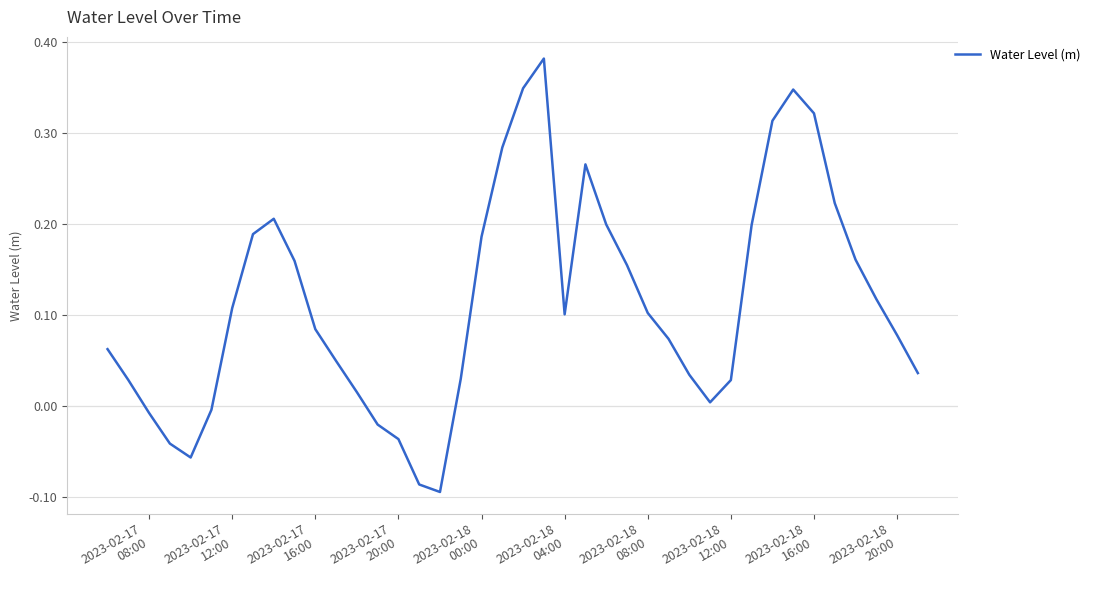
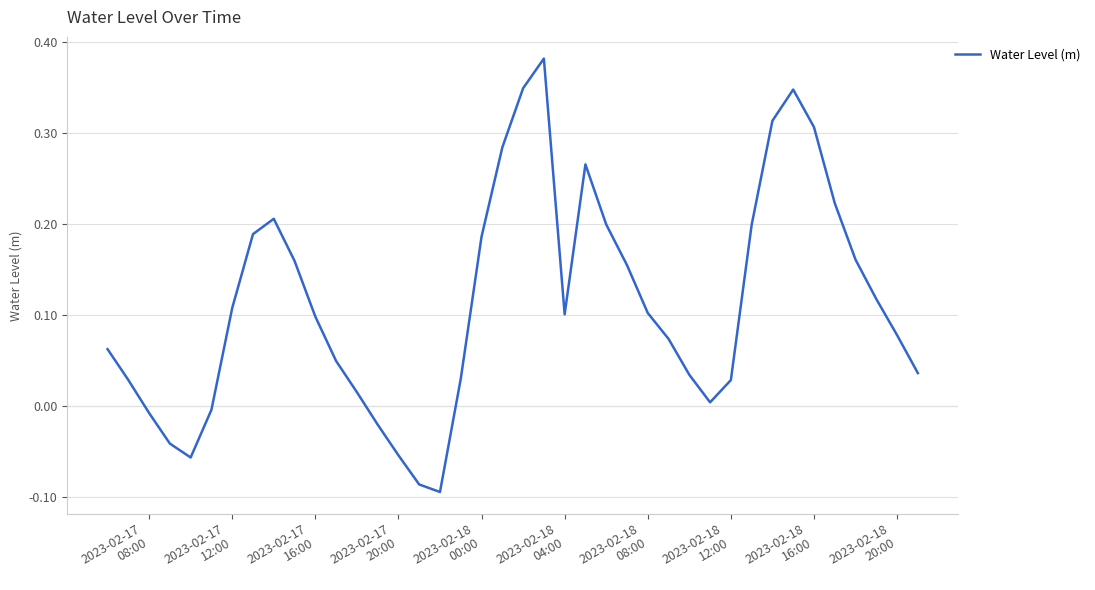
  {
    "2023-02-17 08:00": -0.01,
    "2023-02-17 12:00": 0.11,
-   "2023-02-17 16:00": 0.08,
-   "2023-02-17 20:00": -0.04,
+   "2023-02-17 16:00": 0.10,
+   "2023-02-17 20:00": -0.05,
    "2023-02-18 00:00": 0.19,
    "2023-02-18 04:00": 0.10,
    "2023-02-18 08:00": 0.10,
    "2023-02-18 12:00": 0.03,
-   "2023-02-18 16:00": 0.32,
+   "2023-02-18 16:00": 0.31,
    "2023-02-18 20:00": 0.08
  }
